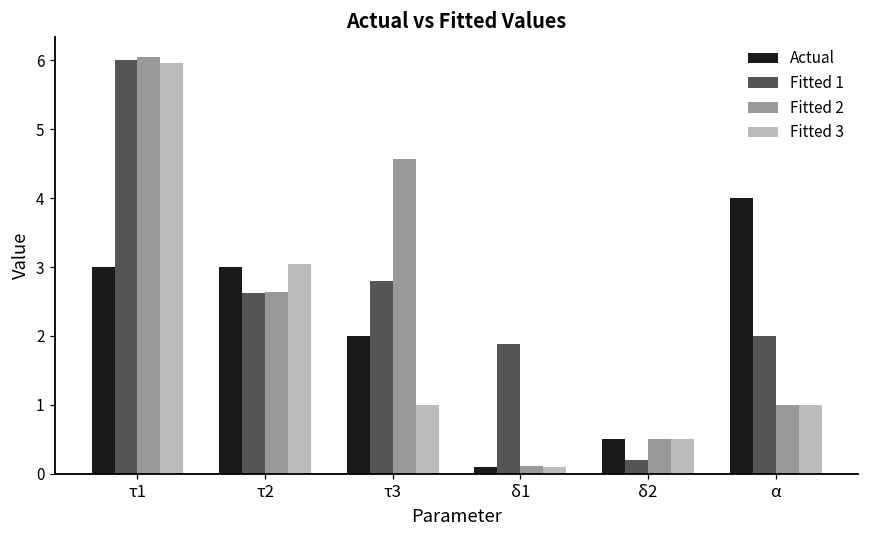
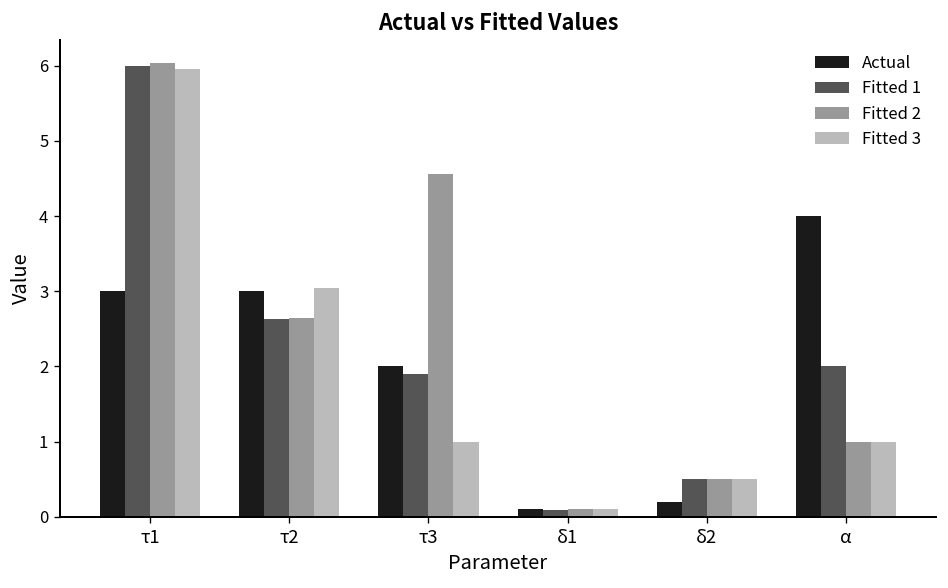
  {
    "Actual": {
      "τ1": 3.0,
      "τ2": 3.0,
      "τ3": 2.0,
      "δ1": 0.1,
-     "δ2": 0.5,
+     "δ2": 0.2,
      "α": 4.0
    },
    "Fitted 1": {
      "τ1": 6.0,
      "τ2": 2.6,
-     "τ3": 2.8,
-     "δ1": 1.9,
-     "δ2": 0.2,
+     "τ3": 1.9,
+     "δ1": 0.1,
+     "δ2": 0.5,
      "α": 2.0
    }
  }
